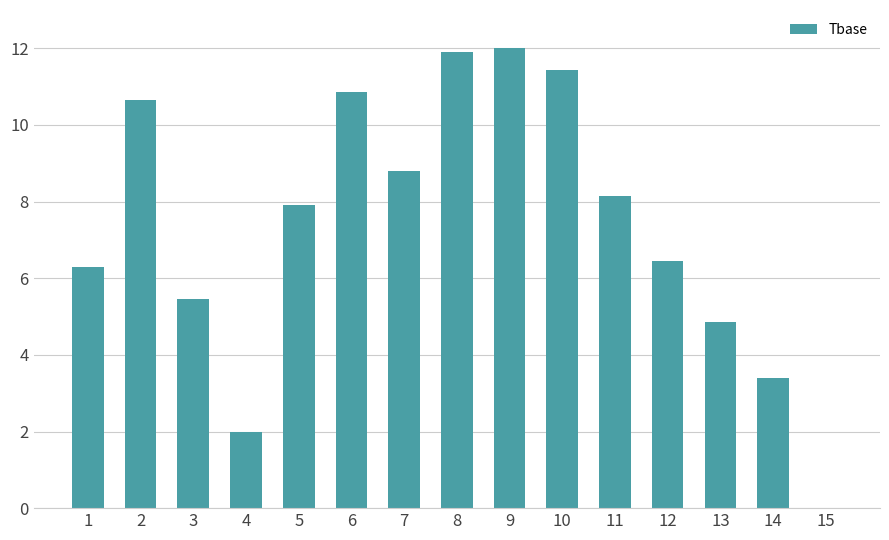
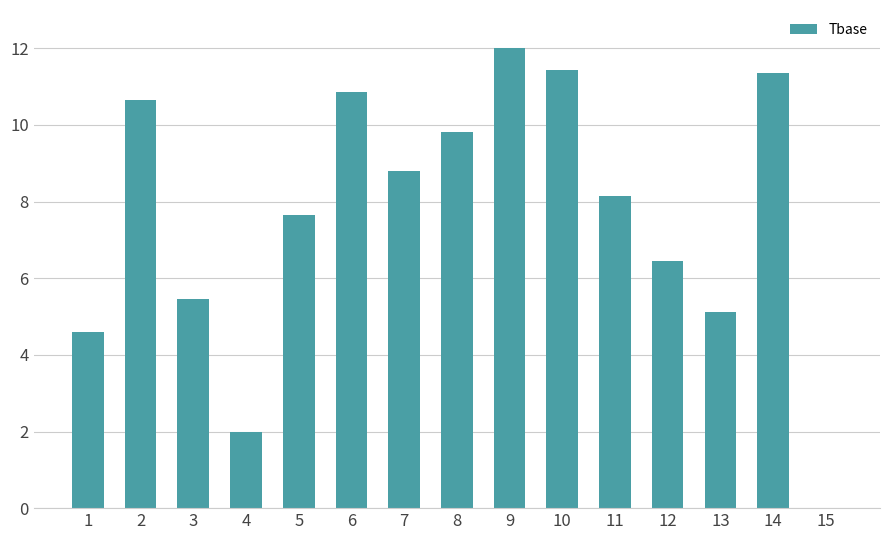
  {
-   "1": 6.3,
+   "1": 4.6,
    "2": 10.6,
    "3": 5.5,
    "4": 2.0,
-   "5": 7.9,
+   "5": 7.7,
    "6": 10.9,
    "7": 8.8,
-   "8": 11.9,
+   "8": 9.8,
    "9": 12.0,
    "10": 11.4,
    "11": 8.1,
    "12": 6.4,
-   "13": 4.9,
-   "14": 3.4,
+   "13": 5.1,
+   "14": 11.3,
    "15": 0.0
  }
